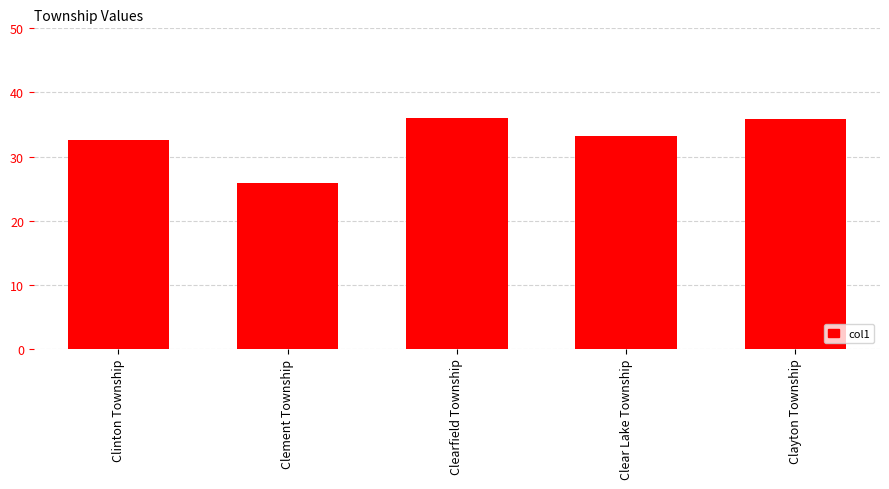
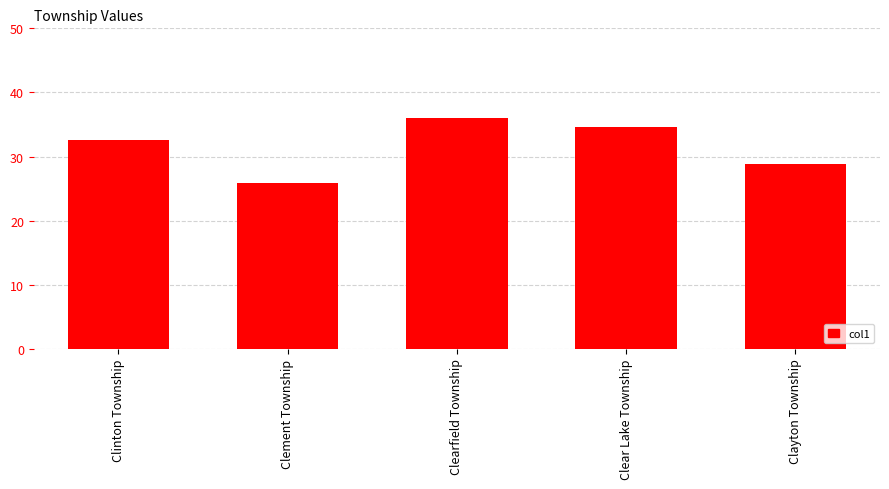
  {
    "Clinton Township": 33,
    "Clement Township": 26,
    "Clearfield Township": 36,
-   "Clear Lake Township": 33,
-   "Clayton Township": 36
+   "Clear Lake Township": 35,
+   "Clayton Township": 29
  }
